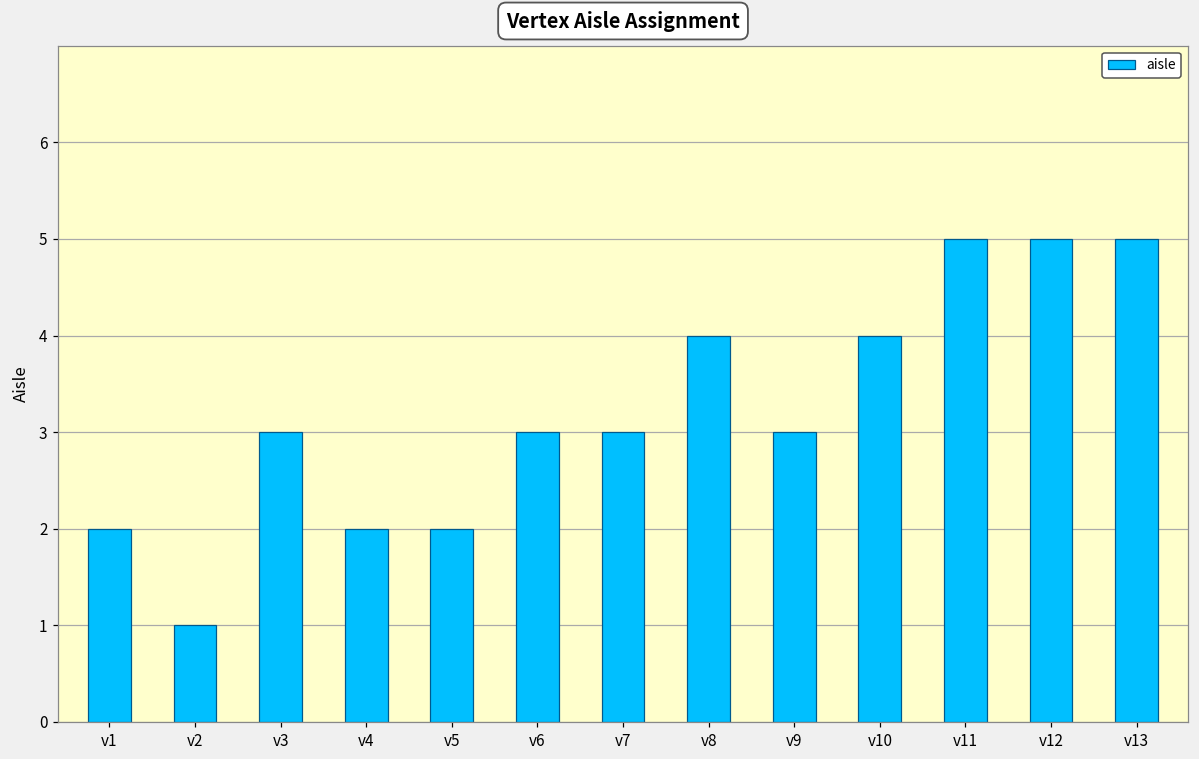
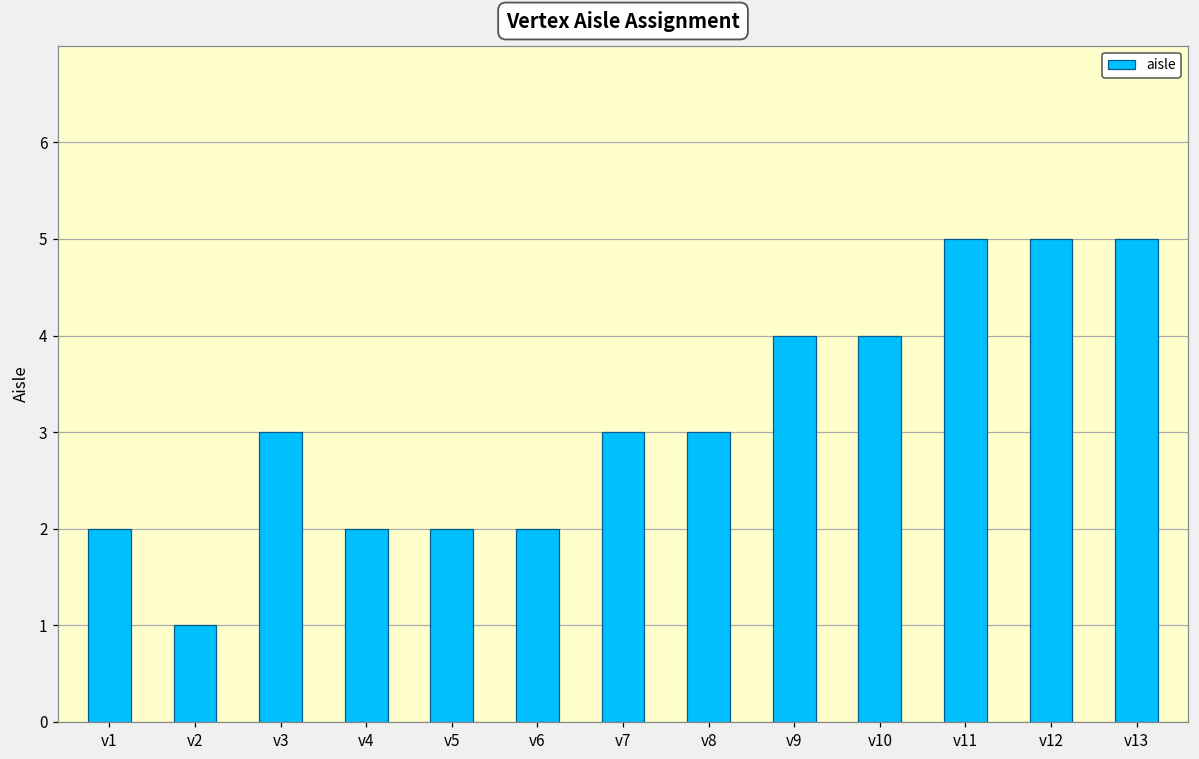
  {
    "v1": 2,
    "v2": 1,
    "v3": 3,
    "v4": 2,
    "v5": 2,
-   "v6": 3,
+   "v6": 2,
    "v7": 3,
-   "v8": 4,
-   "v9": 3,
+   "v8": 3,
+   "v9": 4,
    "v10": 4,
    "v11": 5,
    "v12": 5,
    "v13": 5
  }
